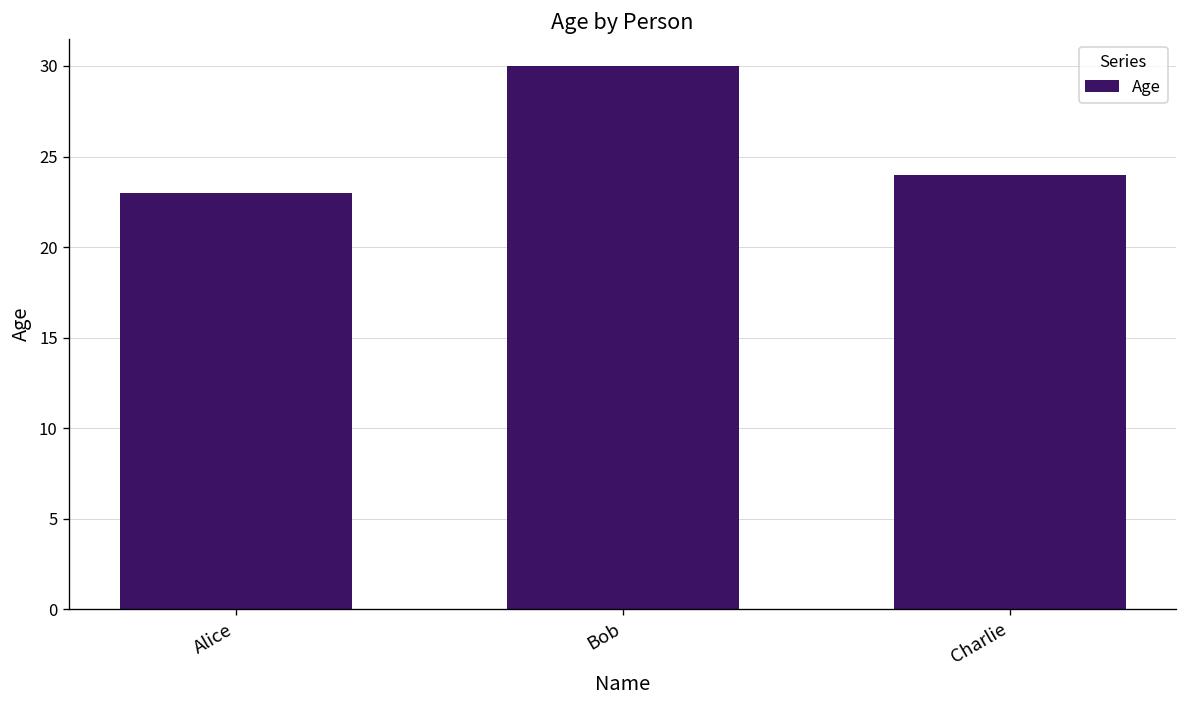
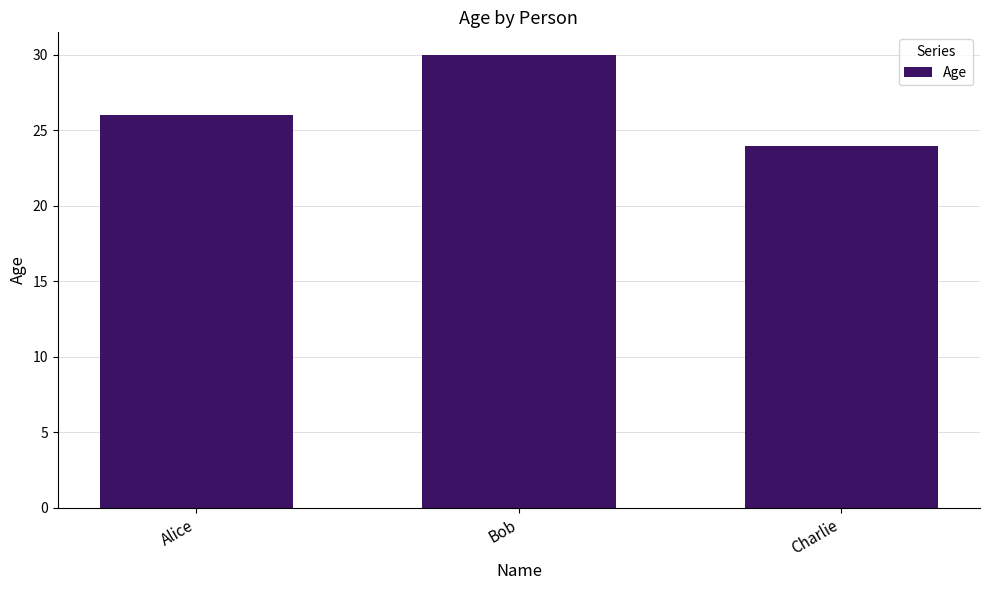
  {
-   "Alice": 23,
+   "Alice": 26,
    "Bob": 30,
    "Charlie": 24
  }
